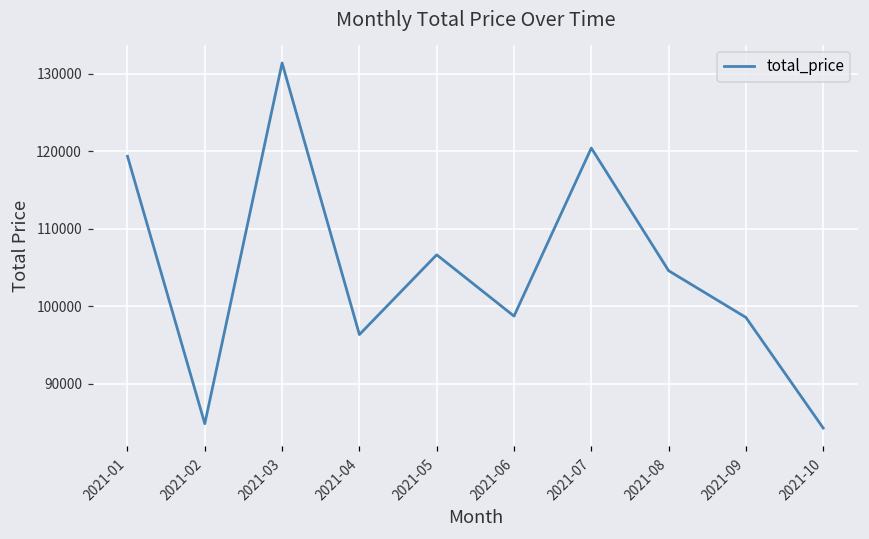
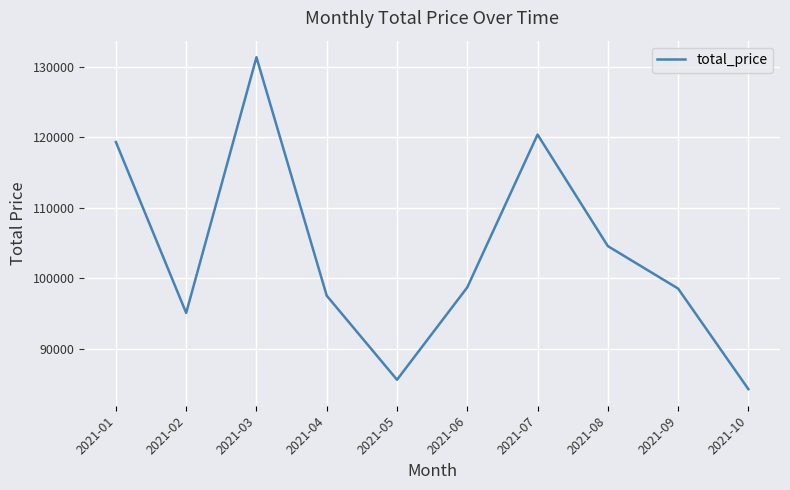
  {
    "2021-01": 119000,
-   "2021-02": 85000,
+   "2021-02": 95000,
    "2021-03": 131000,
-   "2021-04": 96000,
-   "2021-05": 107000,
+   "2021-04": 98000,
+   "2021-05": 86000,
    "2021-06": 99000,
    "2021-07": 120000,
    "2021-08": 105000,
    "2021-09": 99000,
    "2021-10": 84000
  }
